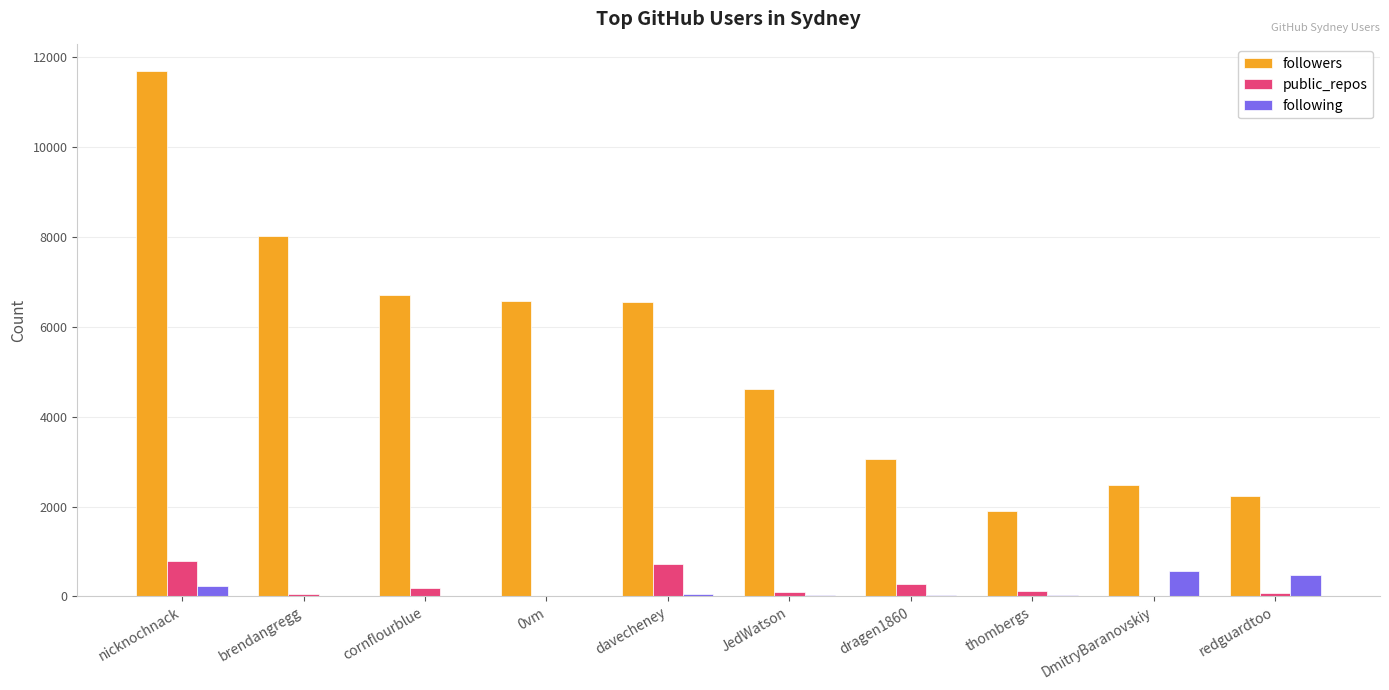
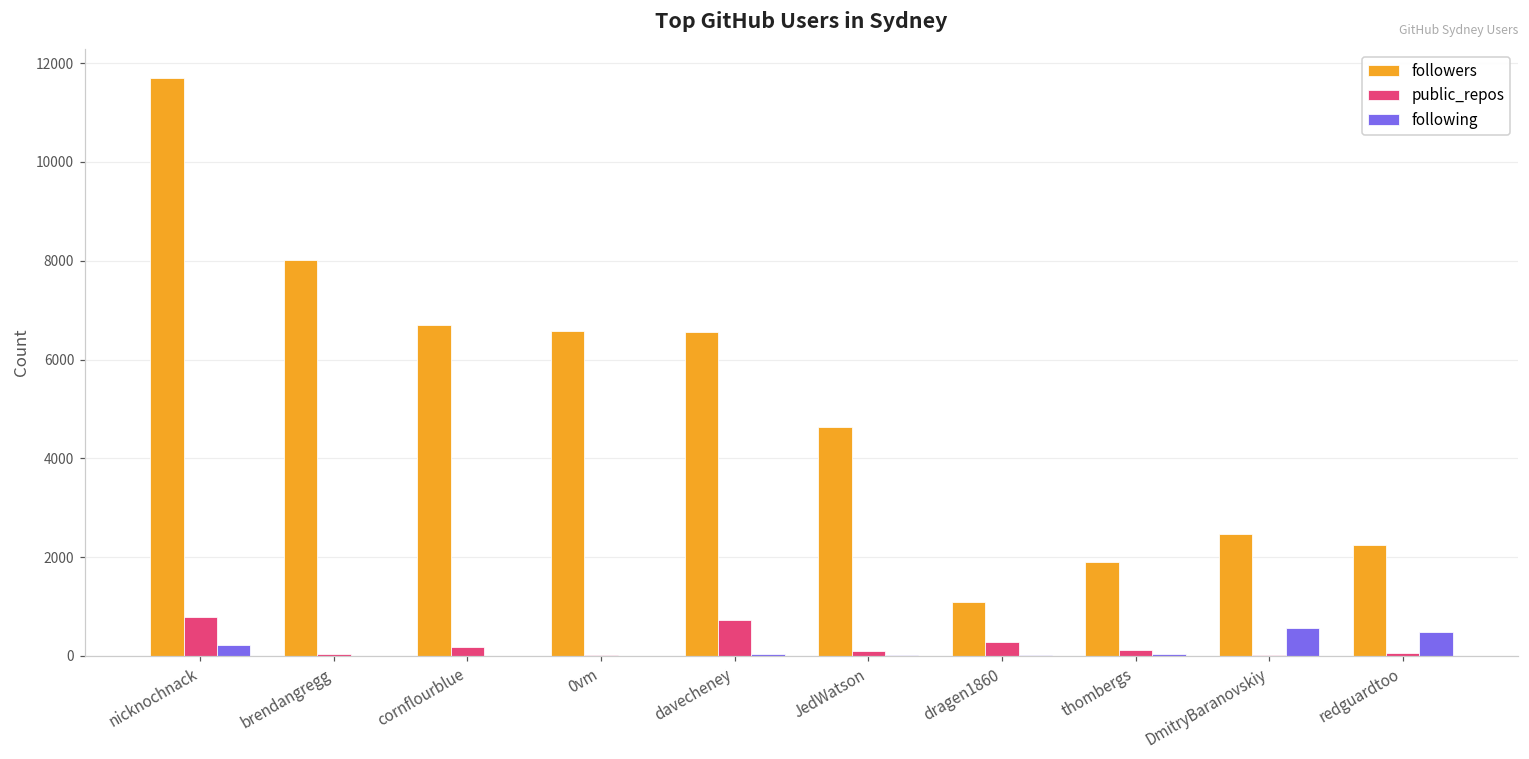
  {
    "followers": {
      "nicknochnack": 11700,
      "brendangregg": 8000,
      "cornflourblue": 6700,
      "0vm": 6600,
      "davecheney": 6600,
      "JedWatson": 4600,
-     "dragen1860": 3100,
+     "dragen1860": 1100,
      "thombergs": 1900,
      "DmitryBaranovskiy": 2500,
      "redguardtoo": 2200
    },
    "public_repos": {
      "nicknochnack": 800,
      "cornflourblue": 200,
      "davecheney": 700,
      "JedWatson": 100,
      "dragen1860": 300,
      "thombergs": 100,
      "redguardtoo": 100
    },
    "following": {
      "nicknochnack": 200,
      "brendangregg": 0,
      "cornflourblue": 0,
      "DmitryBaranovskiy": 600,
      "redguardtoo": 500
    }
  }
